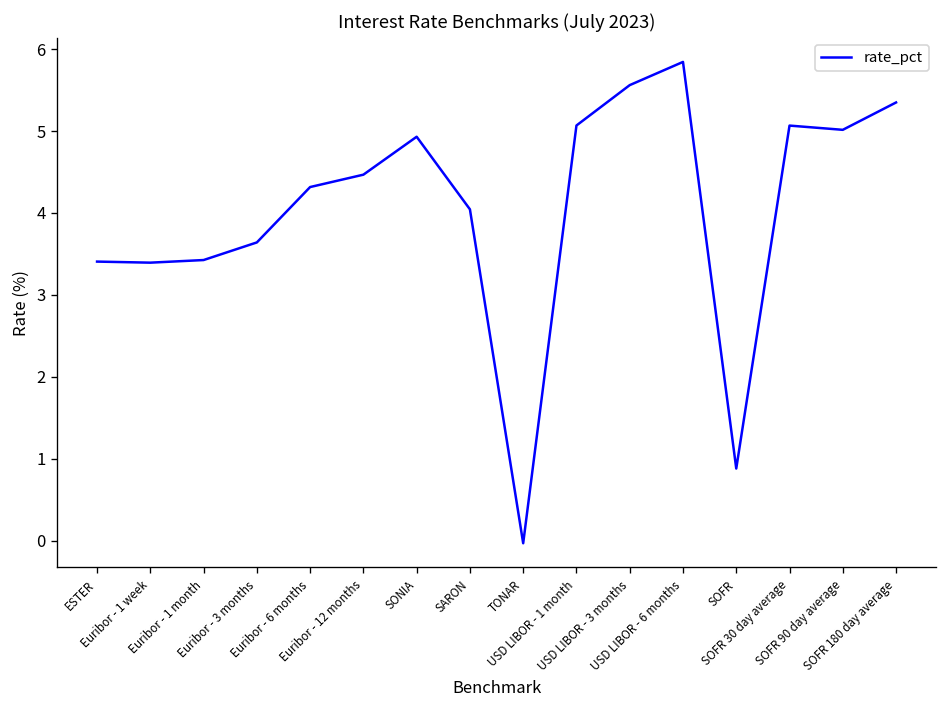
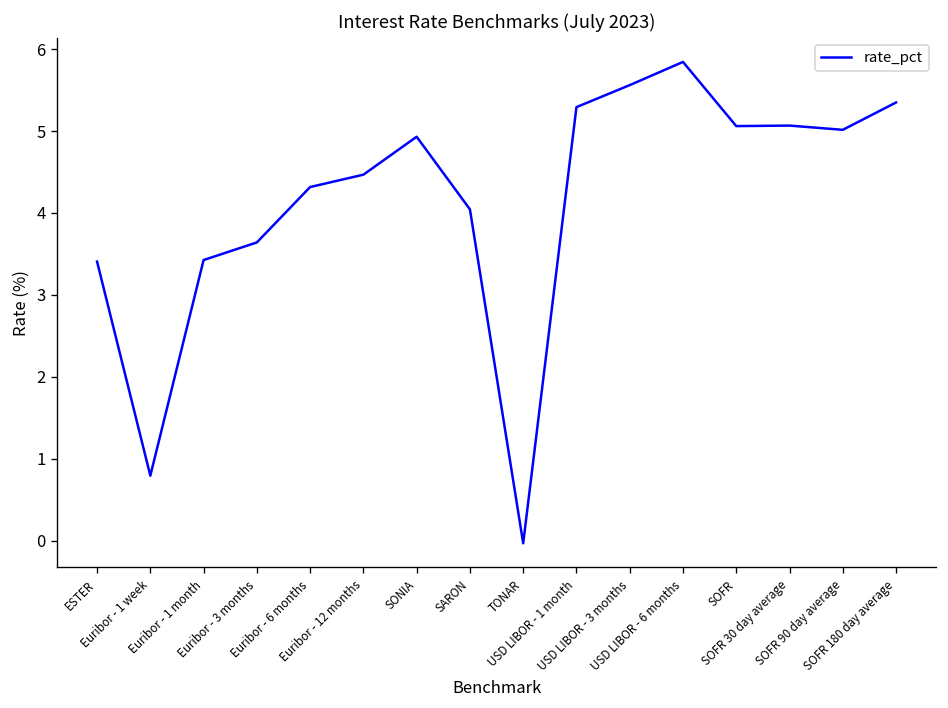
  {
    "ESTER": 3.4,
-   "Euribor - 1 week": 3.4,
+   "Euribor - 1 week": 0.8,
    "Euribor - 1 month": 3.4,
    "Euribor - 3 months": 3.6,
    "Euribor - 6 months": 4.3,
    "Euribor - 12 months": 4.5,
    "SONIA": 4.9,
    "SARON": 4.0,
    "TONAR": 0.0,
-   "USD LIBOR - 1 month": 5.1,
+   "USD LIBOR - 1 month": 5.3,
    "USD LIBOR - 3 months": 5.6,
    "USD LIBOR - 6 months": 5.8,
-   "SOFR": 0.9,
+   "SOFR": 5.1,
    "SOFR 30 day average": 5.1,
    "SOFR 90 day average": 5.0,
    "SOFR 180 day average": 5.3
  }
